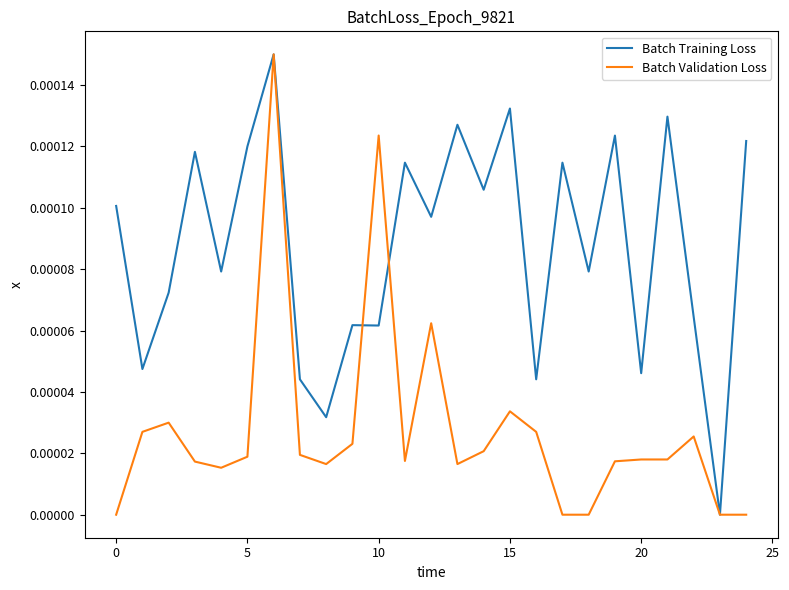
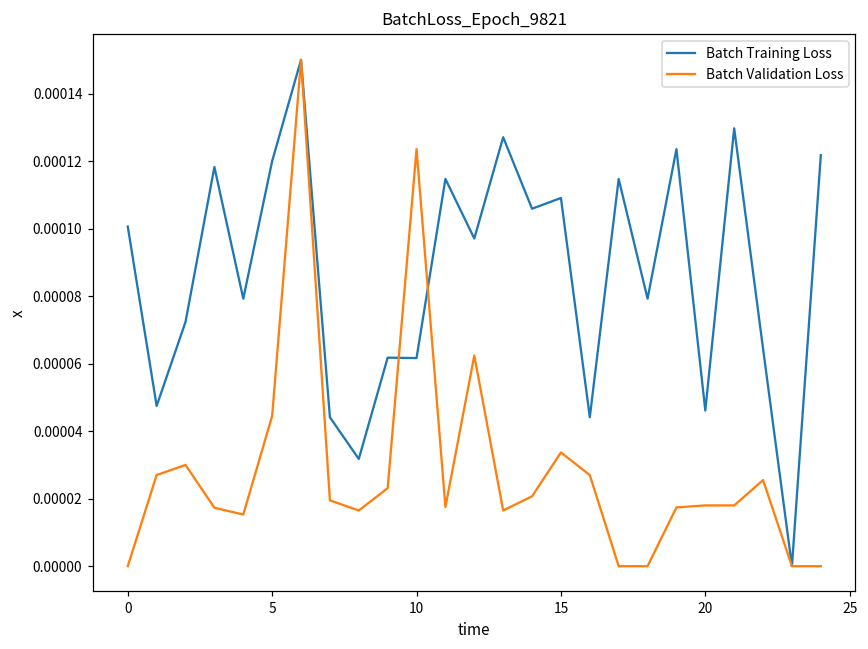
  {
    "Batch Training Loss": {
      "0": 0.000101,
      "5": 0.000120,
      "10": 0.000062,
-     "15": 0.000132,
+     "15": 0.000109,
      "20": 0.000046
    },
    "Batch Validation Loss": {
      "0": 0.000000,
-     "5": 0.000019,
+     "5": 0.000044,
      "10": 0.000124,
      "15": 0.000034,
      "20": 0.000018
    }
  }
